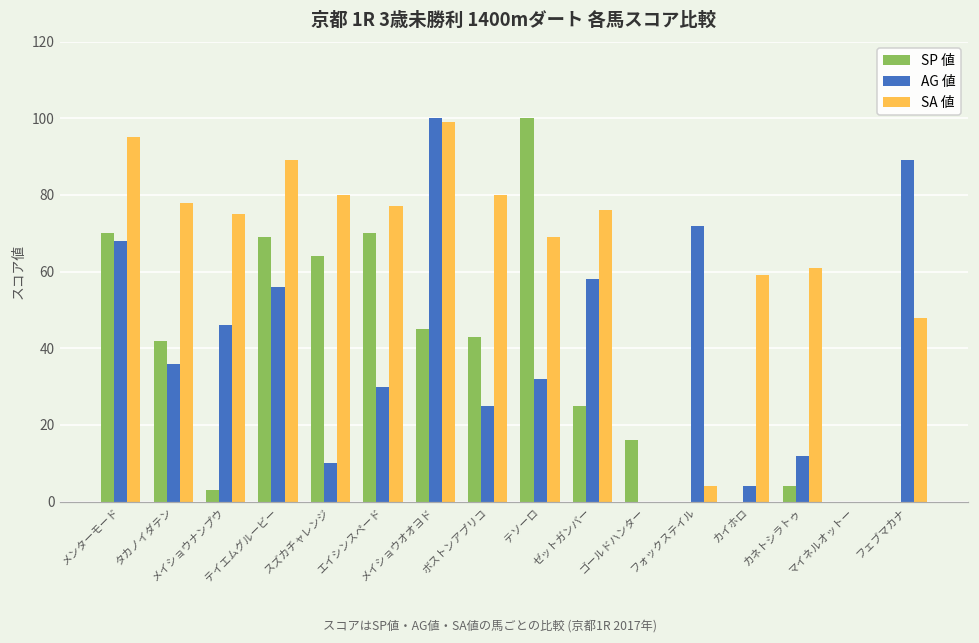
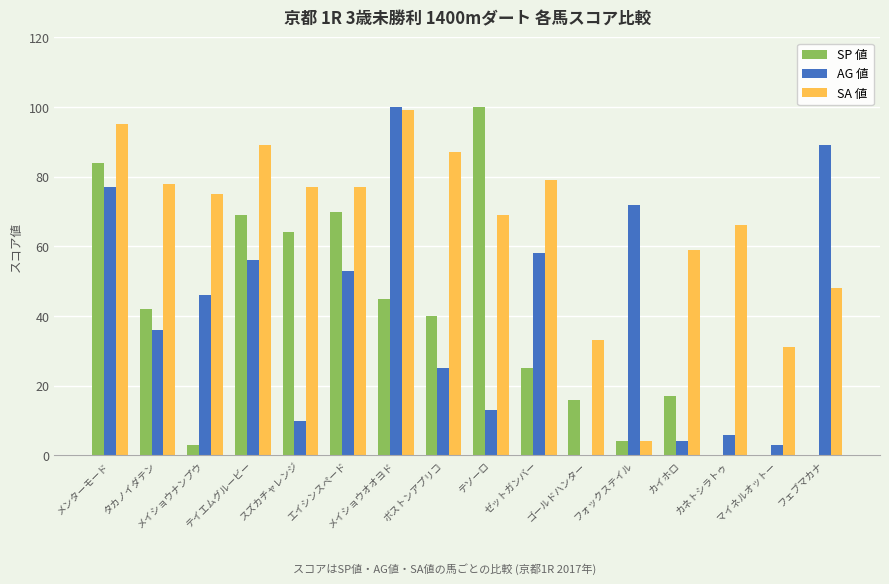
  {
    "SP 値": {
-     "メンターモード": 70,
+     "メンターモード": 84,
      "タカノイダテン": 42,
      "メイショウナンプウ": 3,
      "テイエムグルービー": 69,
      "スズカチャレンジ": 64,
      "エイシンスペード": 70,
      "メイショウオオヨド": 45,
-     "ボストンアプリコ": 43,
+     "ボストンアプリコ": 40,
      "テソーロ": 100,
      "ゼットガンバー": 25,
      "ゴールドハンター": 16,
-     "フォックステイル": 0,
-     "カイホロ": 0,
-     "カネトシラトゥ": 4,
+     "フォックステイル": 4,
+     "カイホロ": 17,
+     "カネトシラトゥ": 0,
      "マイネルオットー": 0,
      "フェブマカナ": 0
    },
    "AG 値": {
-     "メンターモード": 68,
+     "メンターモード": 77,
      "タカノイダテン": 36,
      "メイショウナンプウ": 46,
      "テイエムグルービー": 56,
      "スズカチャレンジ": 10,
-     "エイシンスペード": 30,
+     "エイシンスペード": 53,
      "メイショウオオヨド": 100,
      "ボストンアプリコ": 25,
-     "テソーロ": 32,
+     "テソーロ": 13,
      "ゼットガンバー": 58,
      "ゴールドハンター": 0,
      "フォックステイル": 72,
      "カイホロ": 4,
-     "カネトシラトゥ": 12,
-     "マイネルオットー": 0,
+     "カネトシラトゥ": 6,
+     "マイネルオットー": 3,
      "フェブマカナ": 89
    },
    "SA 値": {
      "メンターモード": 95,
      "タカノイダテン": 78,
      "メイショウナンプウ": 75,
      "テイエムグルービー": 89,
-     "スズカチャレンジ": 80,
+     "スズカチャレンジ": 77,
      "エイシンスペード": 77,
      "メイショウオオヨド": 99,
-     "ボストンアプリコ": 80,
+     "ボストンアプリコ": 87,
      "テソーロ": 69,
-     "ゼットガンバー": 76,
-     "ゴールドハンター": 0,
+     "ゼットガンバー": 79,
+     "ゴールドハンター": 33,
      "フォックステイル": 4,
      "カイホロ": 59,
-     "カネトシラトゥ": 61,
-     "マイネルオットー": 0,
+     "カネトシラトゥ": 66,
+     "マイネルオットー": 31,
      "フェブマカナ": 48
    }
  }
